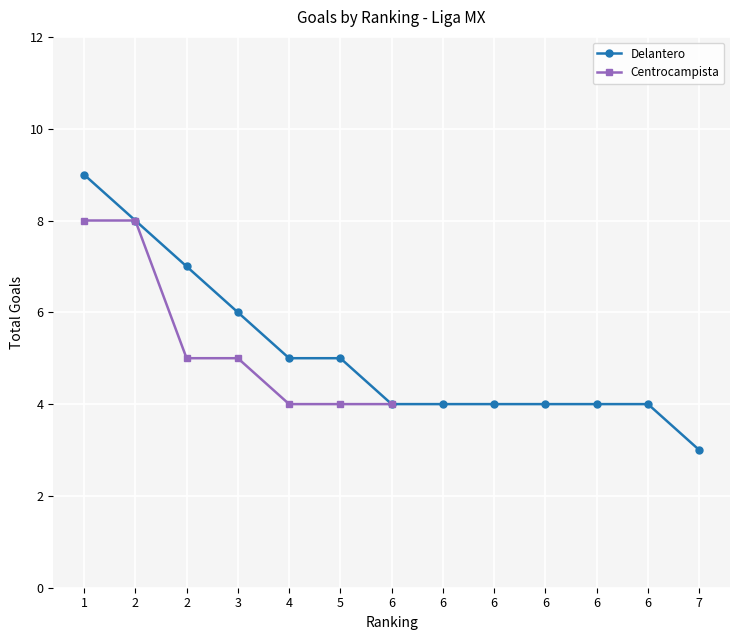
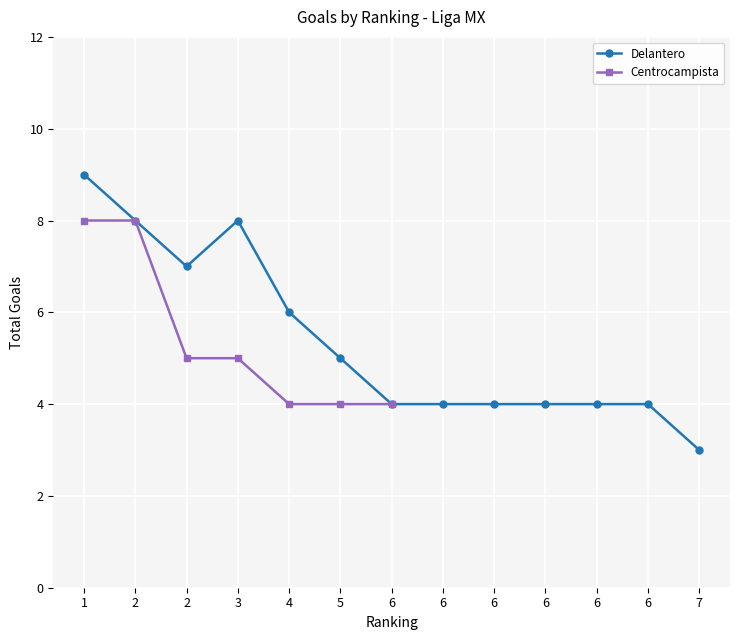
  {
    "Delantero": {
      "1": 9,
-     "3": 6,
-     "4": 5,
+     "3": 8,
+     "4": 6,
      "5": 5,
      "7": 3
    },
    "Centrocampista": {
      "1": 8,
      "3": 5,
      "4": 4,
      "5": 4
    }
  }
